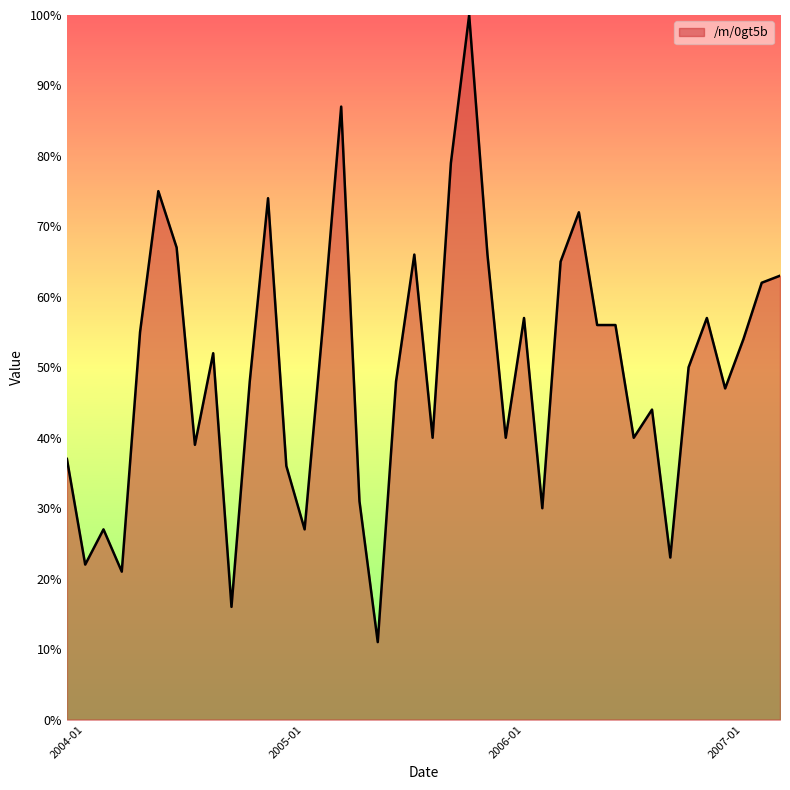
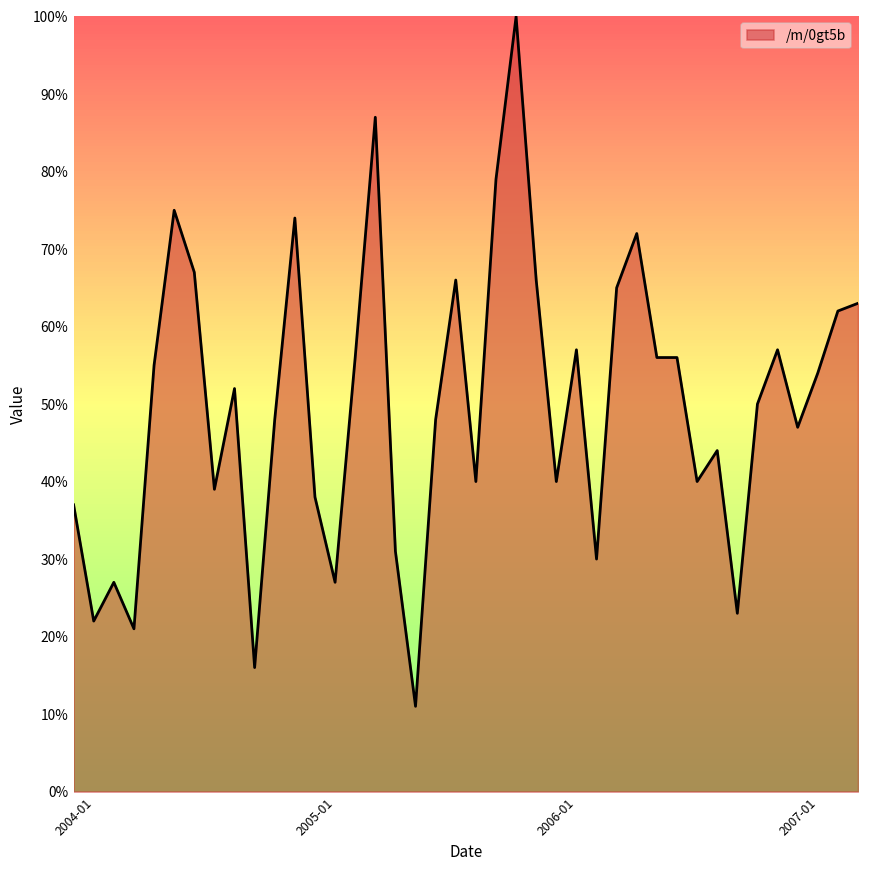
  {
    "2004-01": "37%",
-   "2005-01": "36%",
+   "2005-01": "38%",
    "2006-01": "40%",
    "2007-01": "47%"
  }
